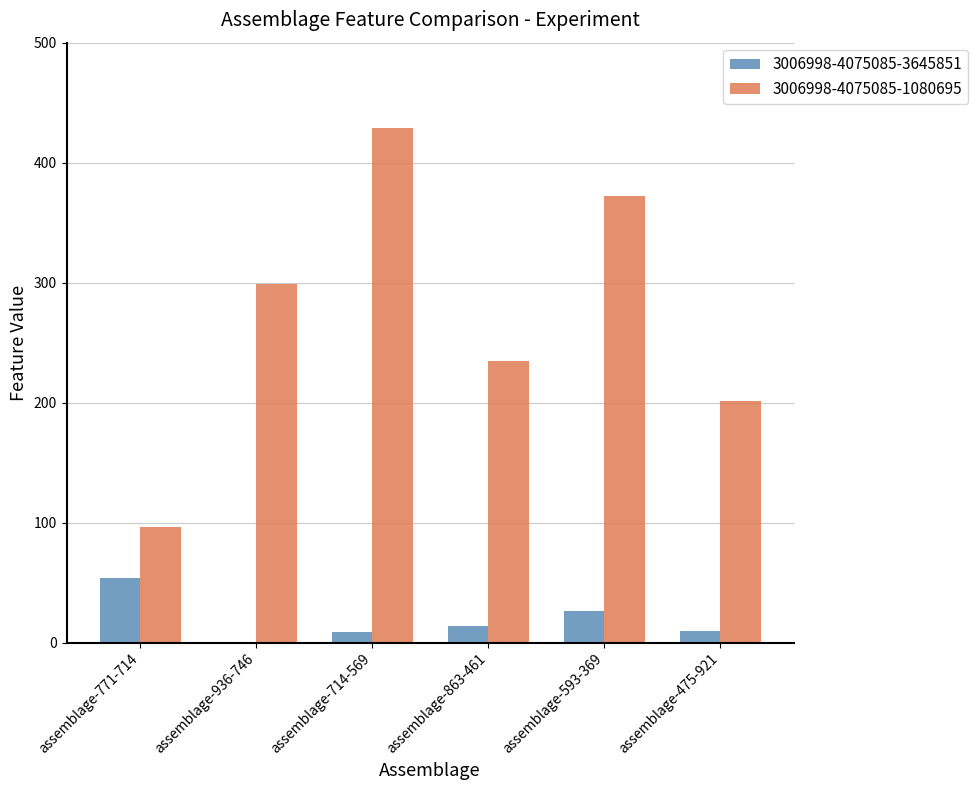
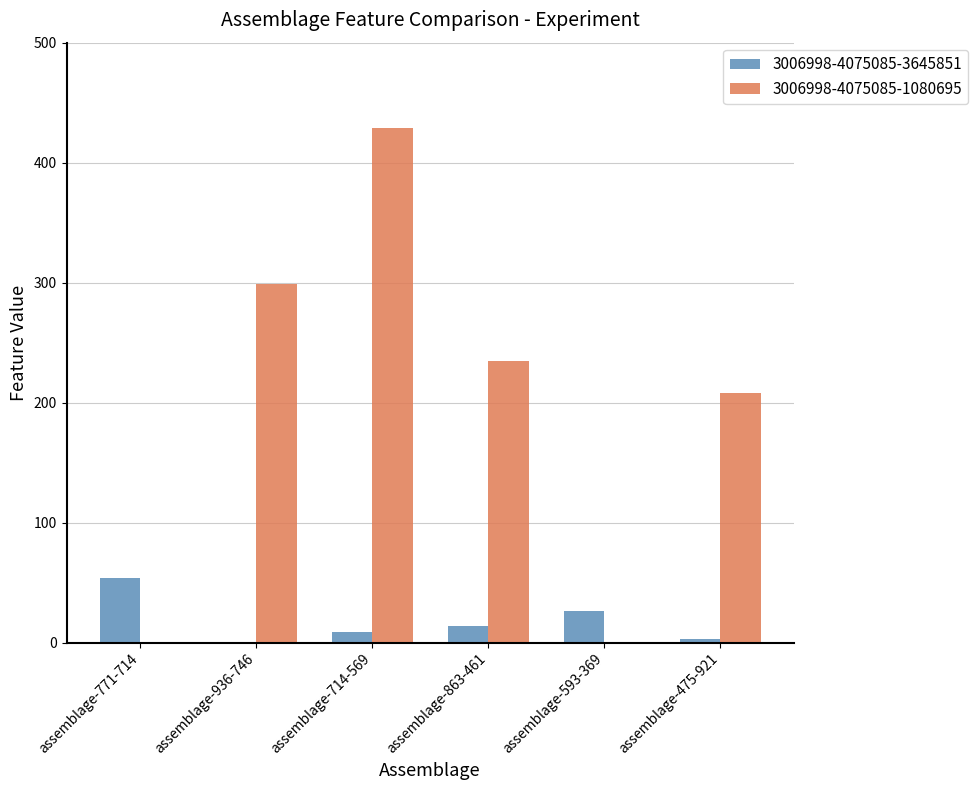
  {
    "3006998-4075085-3645851": {
      "assemblage-771-714": 54,
      "assemblage-936-746": 0,
      "assemblage-714-569": 9,
      "assemblage-863-461": 14,
      "assemblage-593-369": 26,
-     "assemblage-475-921": 10
+     "assemblage-475-921": 3
    },
    "3006998-4075085-1080695": {
-     "assemblage-771-714": 96,
+     "assemblage-771-714": 0,
      "assemblage-936-746": 299,
      "assemblage-714-569": 429,
      "assemblage-863-461": 235,
-     "assemblage-593-369": 372,
-     "assemblage-475-921": 201
+     "assemblage-593-369": 0,
+     "assemblage-475-921": 208
    }
  }
